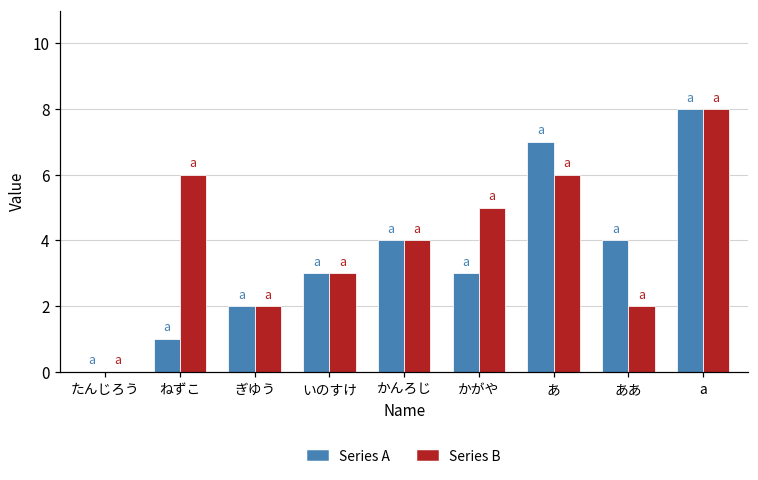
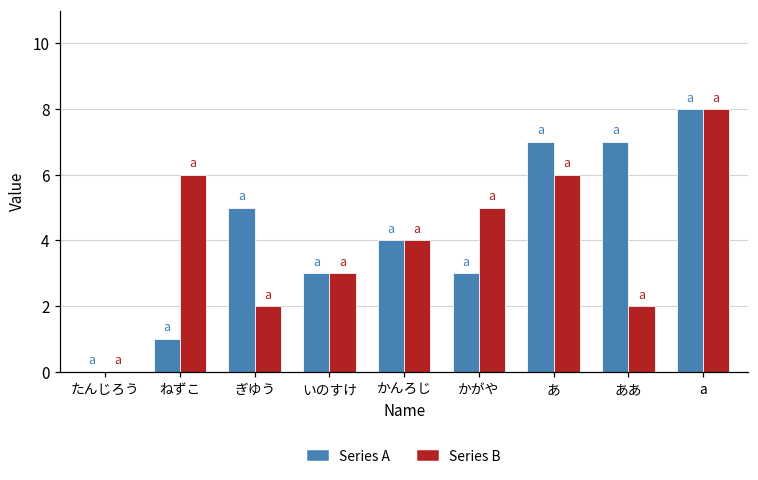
  {
    "Series A": {
      "たんじろう": 0,
      "ねずこ": 1,
-     "ぎゆう": 2,
+     "ぎゆう": 5,
      "いのすけ": 3,
      "かんろじ": 4,
      "かがや": 3,
      "あ": 7,
-     "ああ": 4,
+     "ああ": 7,
      "a": 8
    },
    "Series B": {
      "たんじろう": 0,
      "ねずこ": 6,
      "ぎゆう": 2,
      "いのすけ": 3,
      "かんろじ": 4,
      "かがや": 5,
      "あ": 6,
      "ああ": 2,
      "a": 8
    }
  }
